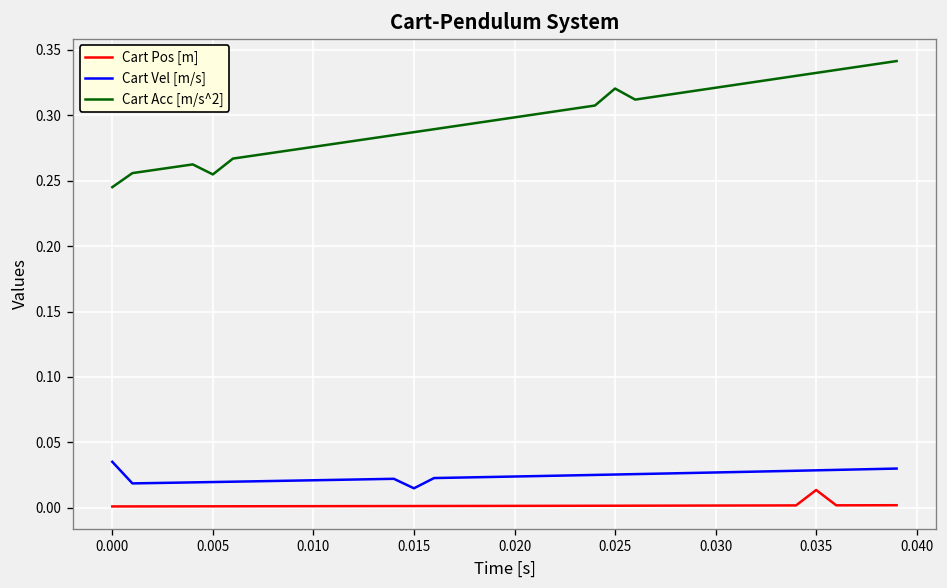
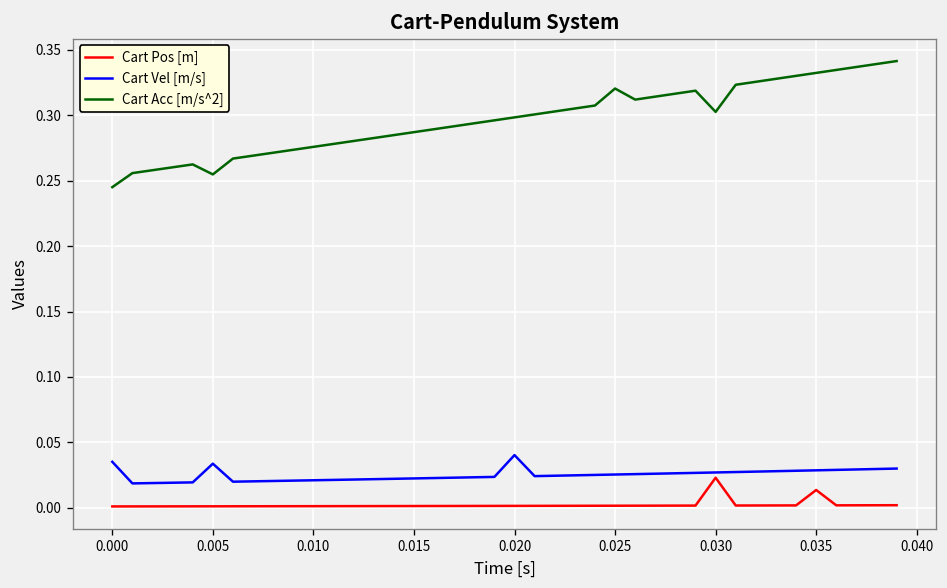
  {
    "Cart Pos [m]": {
      "0.000": 0.001,
      "0.005": 0.001,
      "0.010": 0.001,
      "0.015": 0.001,
      "0.020": 0.001,
      "0.025": 0.002,
-     "0.030": 0.002,
+     "0.030": 0.023,
      "0.035": 0.014
    },
    "Cart Vel [m/s]": {
      "0.000": 0.035,
-     "0.005": 0.020,
+     "0.005": 0.034,
      "0.010": 0.021,
-     "0.015": 0.015,
-     "0.020": 0.024,
+     "0.015": 0.022,
+     "0.020": 0.040,
      "0.025": 0.025,
      "0.030": 0.027,
      "0.035": 0.029
    },
    "Cart Acc [m/s^2]": {
      "0.000": 0.245,
      "0.005": 0.255,
      "0.010": 0.276,
      "0.015": 0.287,
      "0.020": 0.298,
      "0.025": 0.320,
-     "0.030": 0.321,
+     "0.030": 0.303,
      "0.035": 0.332
    }
  }
